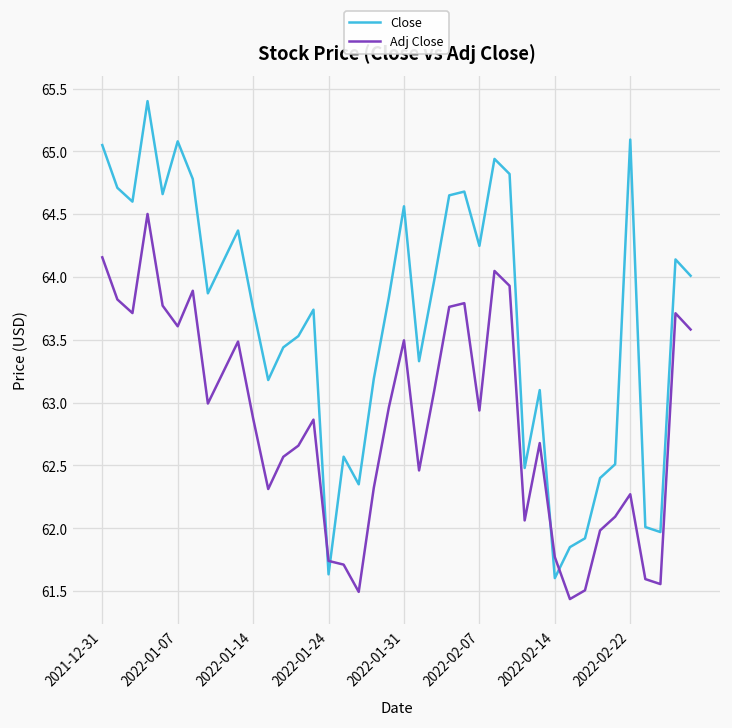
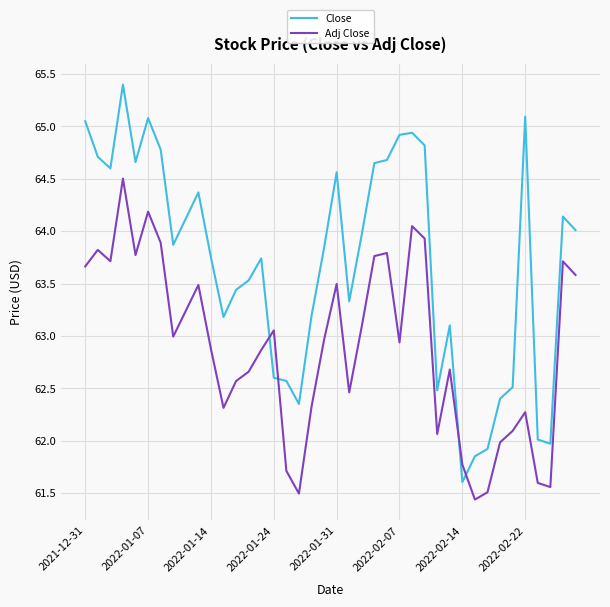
  {
    "Close": {
      "2021-12-31": 65.05,
      "2022-01-07": 65.08,
      "2022-01-14": 63.75,
-     "2022-01-24": 61.63,
+     "2022-01-24": 62.60,
      "2022-01-31": 64.56,
-     "2022-02-07": 64.25,
+     "2022-02-07": 64.92,
      "2022-02-14": 61.60,
      "2022-02-22": 65.09
    },
    "Adj Close": {
-     "2021-12-31": 64.16,
-     "2022-01-07": 63.61,
+     "2021-12-31": 63.66,
+     "2022-01-07": 64.19,
      "2022-01-14": 62.87,
-     "2022-01-24": 61.74,
+     "2022-01-24": 63.05,
      "2022-01-31": 63.50,
      "2022-02-07": 62.94,
      "2022-02-14": 61.77,
      "2022-02-22": 62.27
    }
  }
